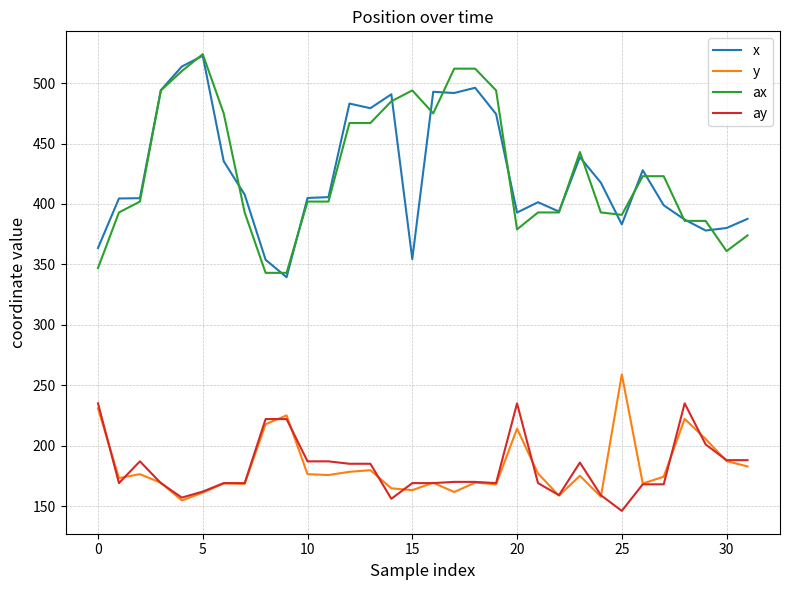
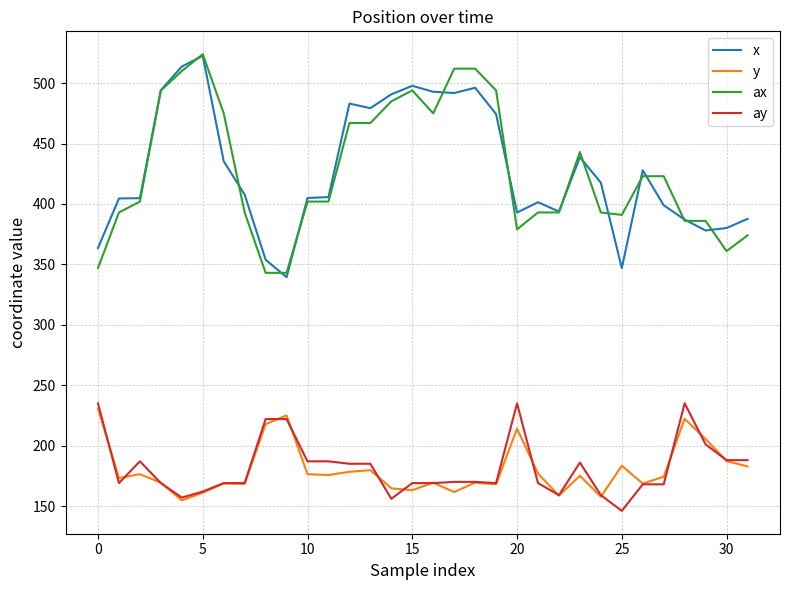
  {
    "x": {
      "0": 364,
      "10": 405,
-     "15": 354,
+     "15": 498,
      "20": 393,
-     "25": 383,
+     "25": 347,
      "30": 380
    },
    "y": {
      "0": 231,
      "10": 176,
      "15": 163,
      "20": 214,
-     "25": 259
+     "25": 183
    },
    "ax": {
      "0": 347,
      "10": 402,
      "15": 494,
      "20": 379,
      "25": 391,
      "30": 361
    },
    "ay": {
      "0": 235,
      "10": 187,
      "15": 169,
      "20": 235,
      "25": 146
    }
  }
